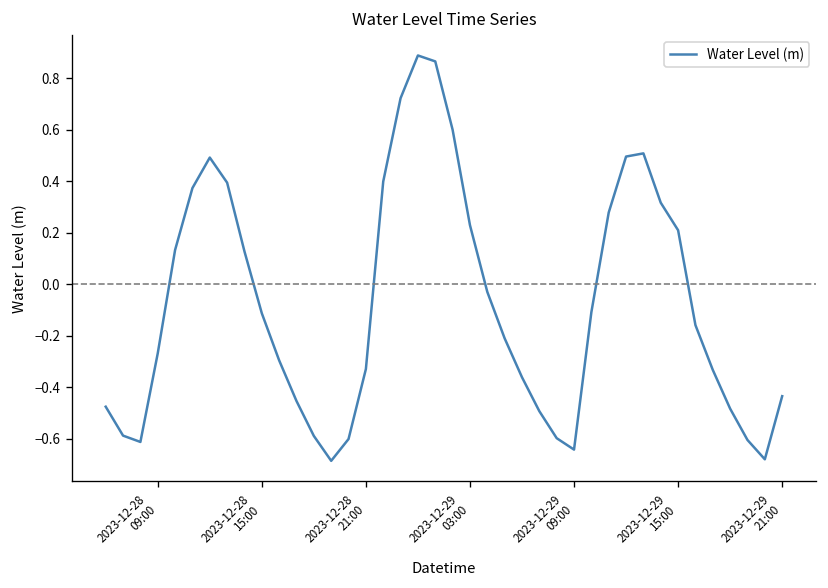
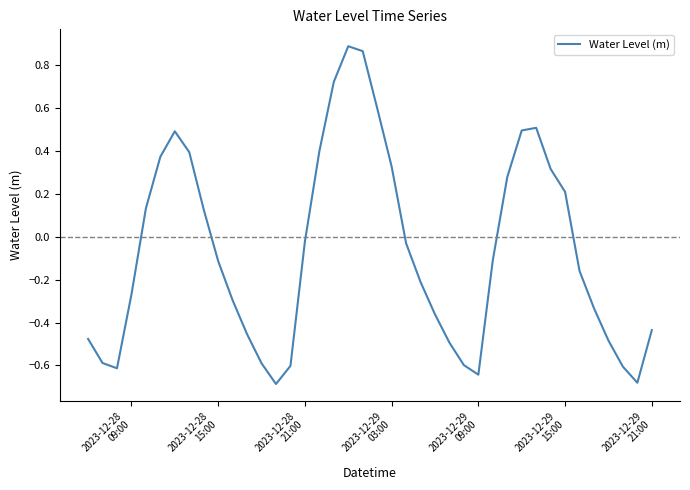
  {
    "2023-12-28 09:00": -0.27,
    "2023-12-28 15:00": -0.11,
-   "2023-12-28 21:00": -0.33,
-   "2023-12-29 03:00": 0.23,
+   "2023-12-28 21:00": -0.02,
+   "2023-12-29 03:00": 0.33,
    "2023-12-29 09:00": -0.64,
    "2023-12-29 15:00": 0.21,
    "2023-12-29 21:00": -0.44
  }
